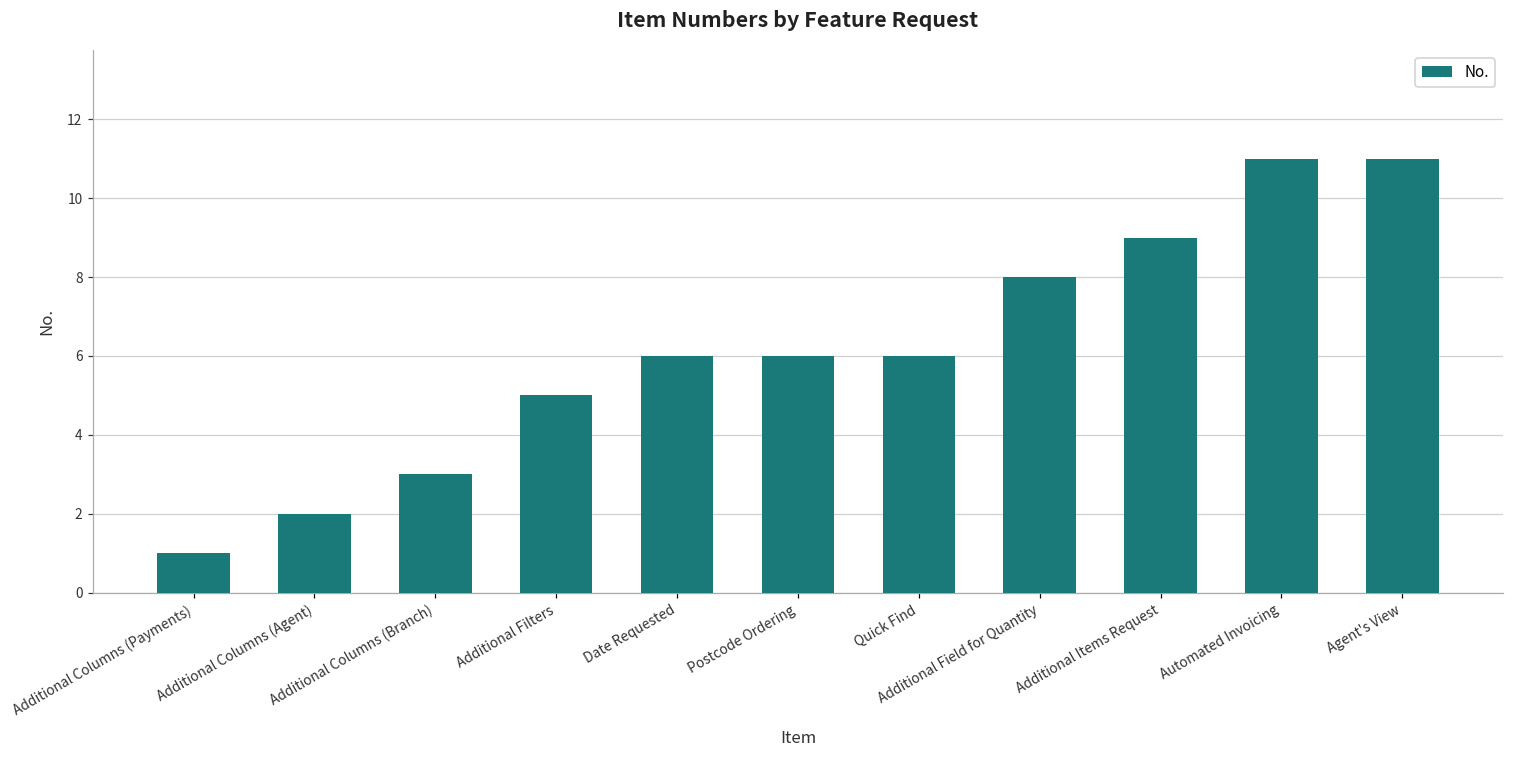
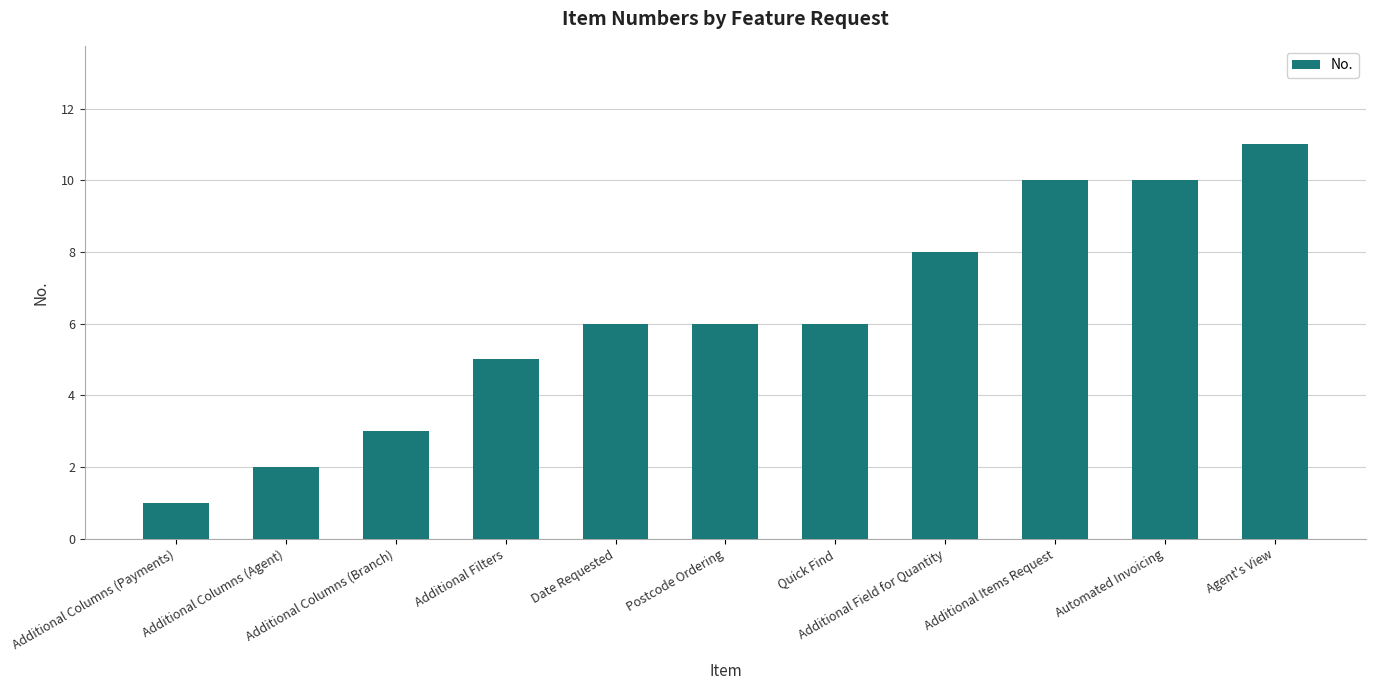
  {
    "Additional Columns (Payments)": 1,
    "Additional Columns (Agent)": 2,
    "Additional Columns (Branch)": 3,
    "Additional Filters": 5,
    "Date Requested": 6,
    "Postcode Ordering": 6,
    "Quick Find": 6,
    "Additional Field for Quantity": 8,
-   "Additional Items Request": 9,
-   "Automated Invoicing": 11,
+   "Additional Items Request": 10,
+   "Automated Invoicing": 10,
    "Agent's View": 11
  }
